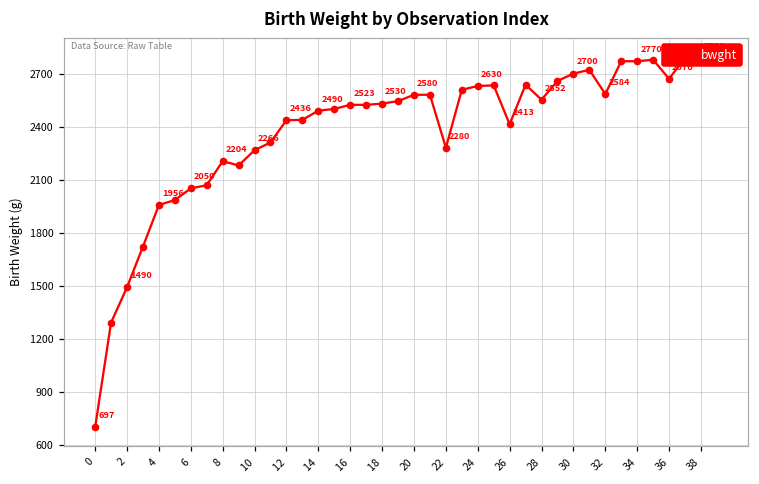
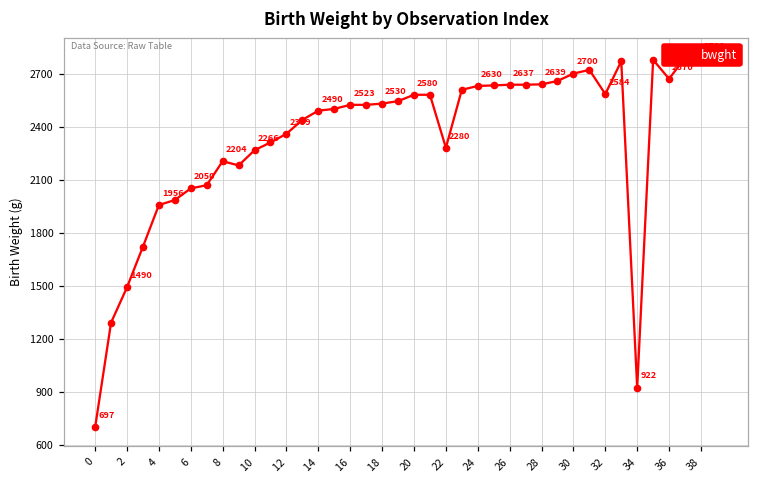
  {
    "0": 697,
    "2": 1490,
    "6": 2050,
    "8": 2204,
-   "12": 2436,
+   "12": 2359,
    "14": 2490,
    "18": 2530,
    "22": 2280,
    "24": 2630,
-   "26": 2413,
-   "28": 2552,
+   "26": 2637,
+   "28": 2639,
    "30": 2700,
    "32": 2584,
-   "34": 2770
+   "34": 922
  }
